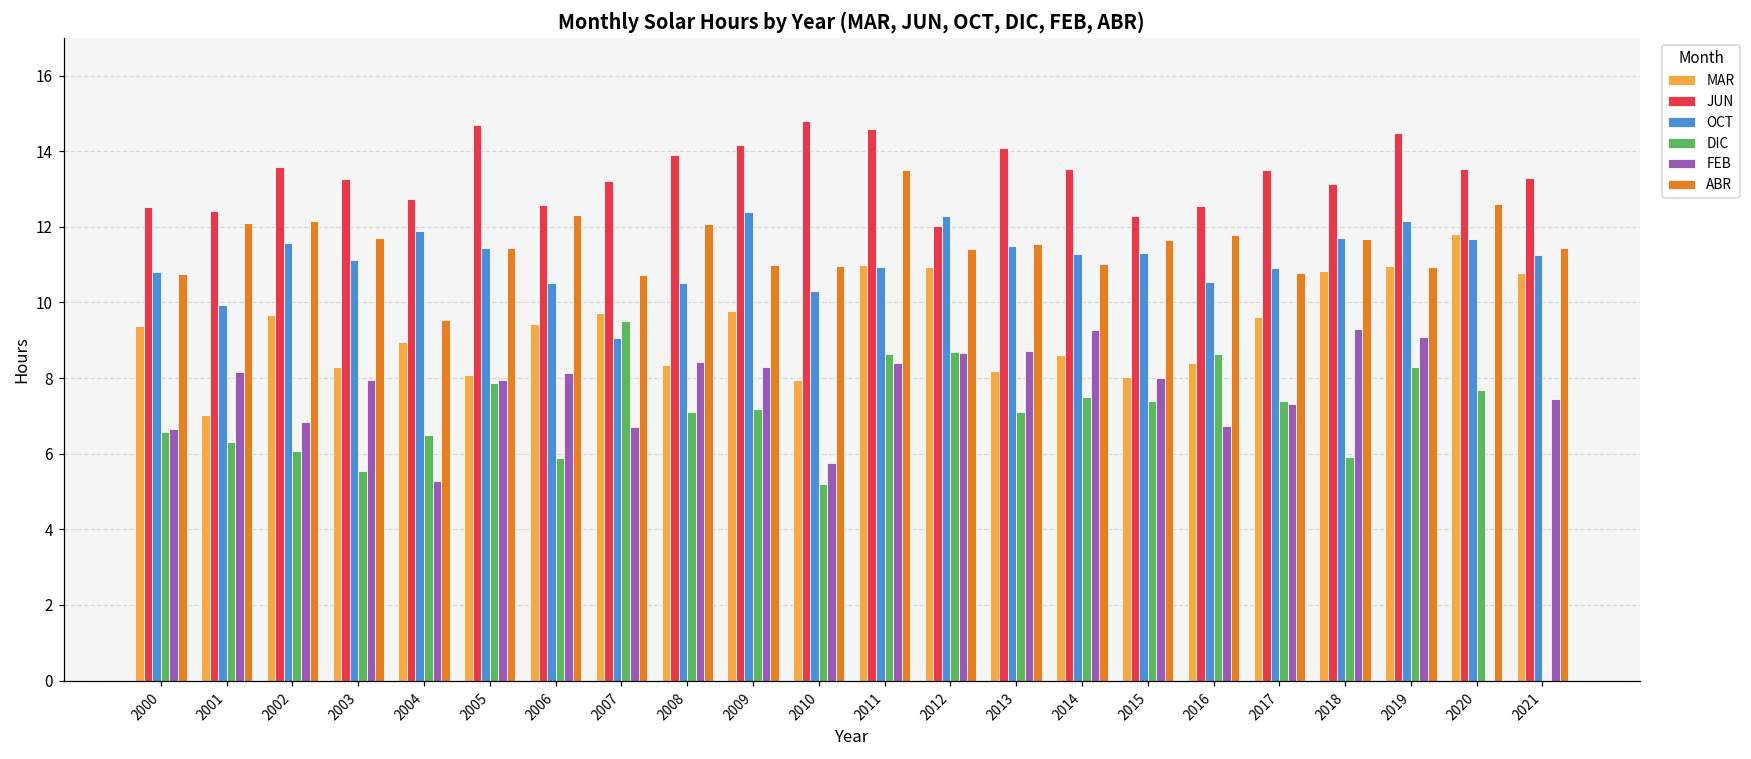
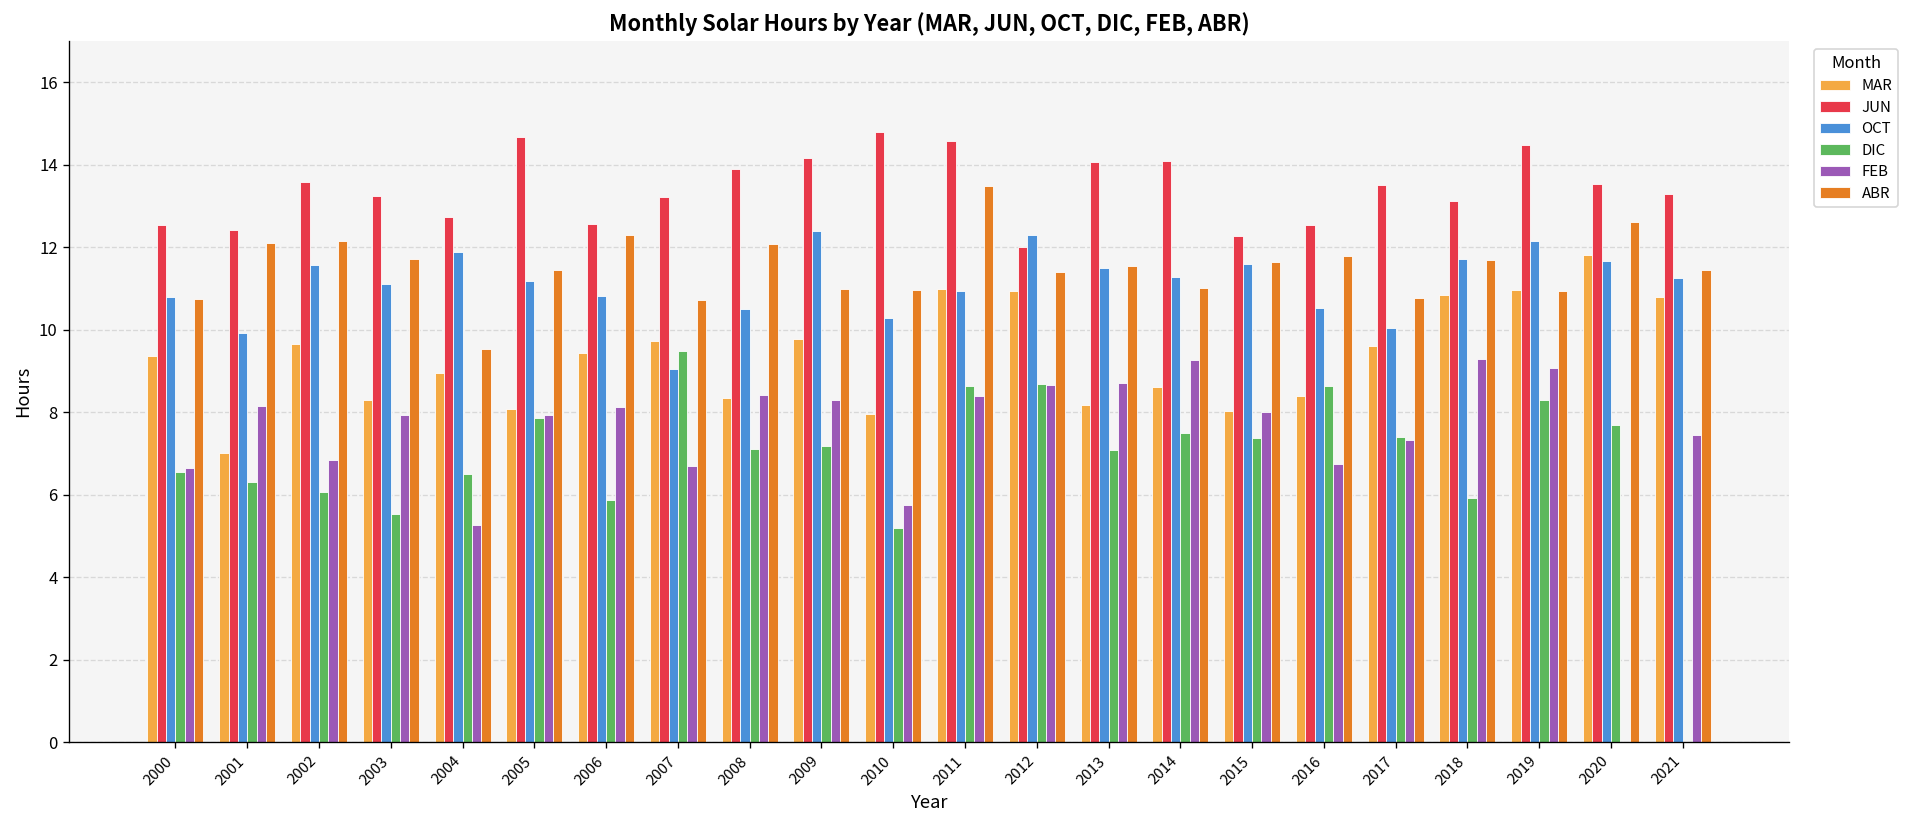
  {
    "JUN": {
      "2000": 12.5,
      "2001": 12.4,
      "2002": 13.6,
      "2003": 13.3,
      "2004": 12.7,
      "2005": 14.7,
      "2006": 12.6,
      "2007": 13.2,
      "2008": 13.9,
      "2009": 14.2,
      "2010": 14.8,
      "2011": 14.6,
      "2012": 12.0,
      "2013": 14.1,
-     "2014": 13.5,
+     "2014": 14.1,
      "2015": 12.3,
      "2016": 12.6,
      "2017": 13.5,
      "2018": 13.1,
      "2019": 14.5,
      "2020": 13.5,
      "2021": 13.3
    },
    "OCT": {
      "2000": 10.8,
      "2001": 9.9,
      "2002": 11.6,
      "2003": 11.1,
      "2004": 11.9,
-     "2005": 11.4,
-     "2006": 10.5,
+     "2005": 11.2,
+     "2006": 10.8,
      "2007": 9.1,
      "2008": 10.5,
      "2009": 12.4,
      "2010": 10.3,
      "2011": 10.9,
      "2012": 12.3,
      "2013": 11.5,
      "2014": 11.3,
-     "2015": 11.3,
+     "2015": 11.6,
      "2016": 10.5,
-     "2017": 10.9,
+     "2017": 10.0,
      "2018": 11.7,
      "2019": 12.1,
      "2020": 11.7,
      "2021": 11.3
    }
  }
